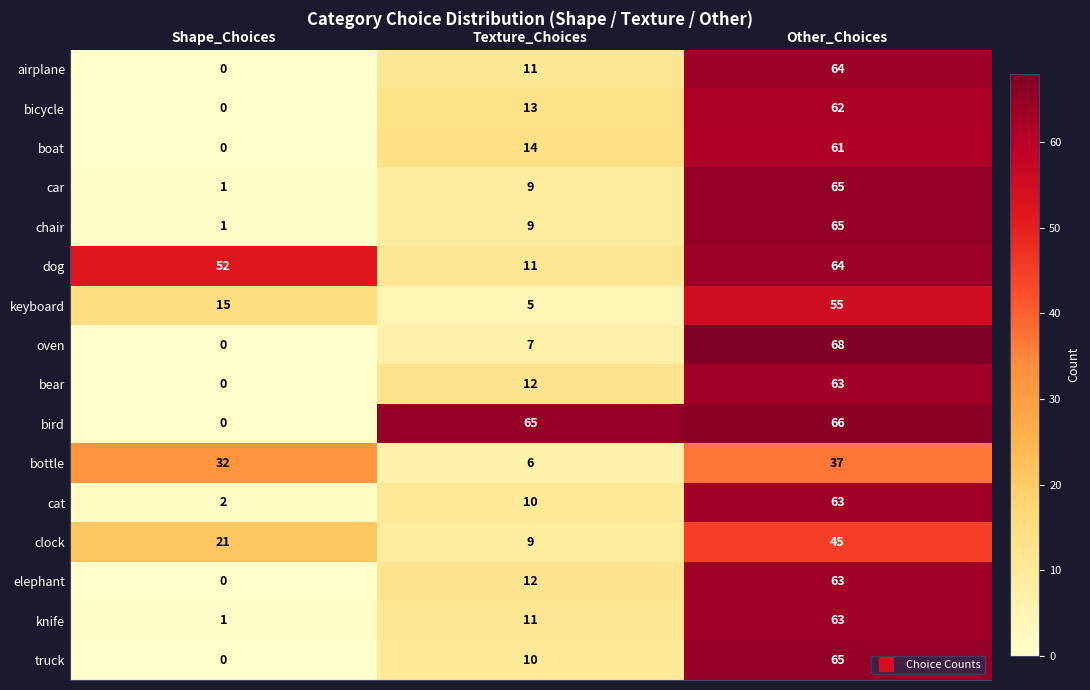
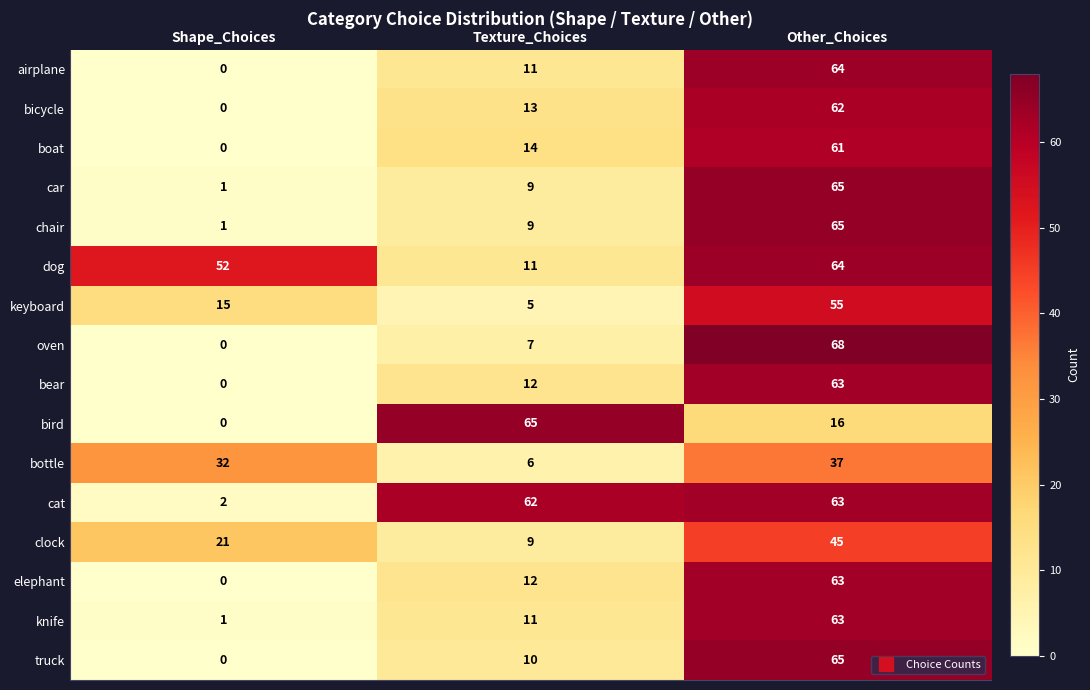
  {
    "airplane": {
      "Shape_Choices": 0,
      "Texture_Choices": 11,
      "Other_Choices": 64
    },
    "bicycle": {
      "Shape_Choices": 0,
      "Texture_Choices": 13,
      "Other_Choices": 62
    },
    "boat": {
      "Shape_Choices": 0,
      "Texture_Choices": 14,
      "Other_Choices": 61
    },
    "car": {
      "Shape_Choices": 1,
      "Texture_Choices": 9,
      "Other_Choices": 65
    },
    "chair": {
      "Shape_Choices": 1,
      "Texture_Choices": 9,
      "Other_Choices": 65
    },
    "dog": {
      "Shape_Choices": 52,
      "Texture_Choices": 11,
      "Other_Choices": 64
    },
    "keyboard": {
      "Shape_Choices": 15,
      "Texture_Choices": 5,
      "Other_Choices": 55
    },
    "oven": {
      "Shape_Choices": 0,
      "Texture_Choices": 7,
      "Other_Choices": 68
    },
    "bear": {
      "Shape_Choices": 0,
      "Texture_Choices": 12,
      "Other_Choices": 63
    },
    "bird": {
      "Shape_Choices": 0,
      "Texture_Choices": 65,
-     "Other_Choices": 66
+     "Other_Choices": 16
    },
    "bottle": {
      "Shape_Choices": 32,
      "Texture_Choices": 6,
      "Other_Choices": 37
    },
    "cat": {
      "Shape_Choices": 2,
-     "Texture_Choices": 10,
+     "Texture_Choices": 62,
      "Other_Choices": 63
    },
    "clock": {
      "Shape_Choices": 21,
      "Texture_Choices": 9,
      "Other_Choices": 45
    },
    "elephant": {
      "Shape_Choices": 0,
      "Texture_Choices": 12,
      "Other_Choices": 63
    },
    "knife": {
      "Shape_Choices": 1,
      "Texture_Choices": 11,
      "Other_Choices": 63
    },
    "truck": {
      "Shape_Choices": 0,
      "Texture_Choices": 10,
      "Other_Choices": 65
    }
  }
